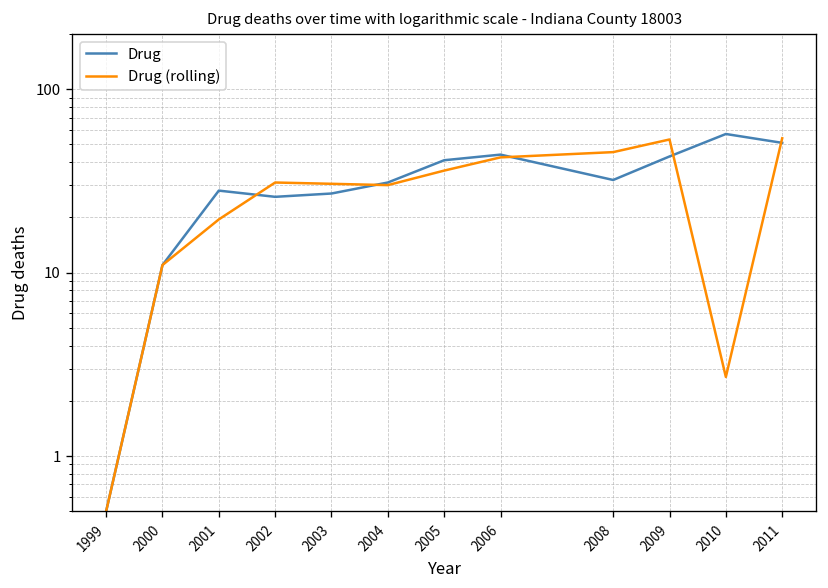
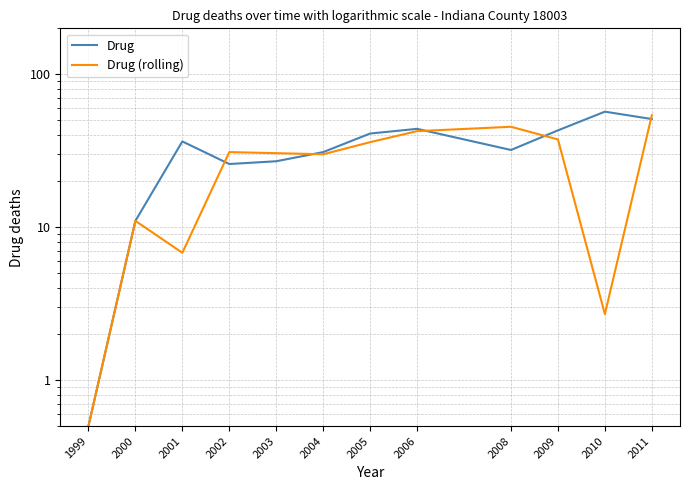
  {
    "Drug": {
-     "2001": 28,
+     "2001": 36,
      "2002": 26,
      "2003": 27,
      "2005": 41,
      "2008": 32,
      "2009": 43,
      "2010": 57,
      "2011": 51
    },
    "Drug (rolling)": {
-     "2001": 20,
+     "2001": 7,
      "2002": 31,
      "2003": 31,
      "2005": 36,
      "2008": 45,
-     "2009": 53,
+     "2009": 38,
      "2010": 2.7,
      "2011": 54
    }
  }
